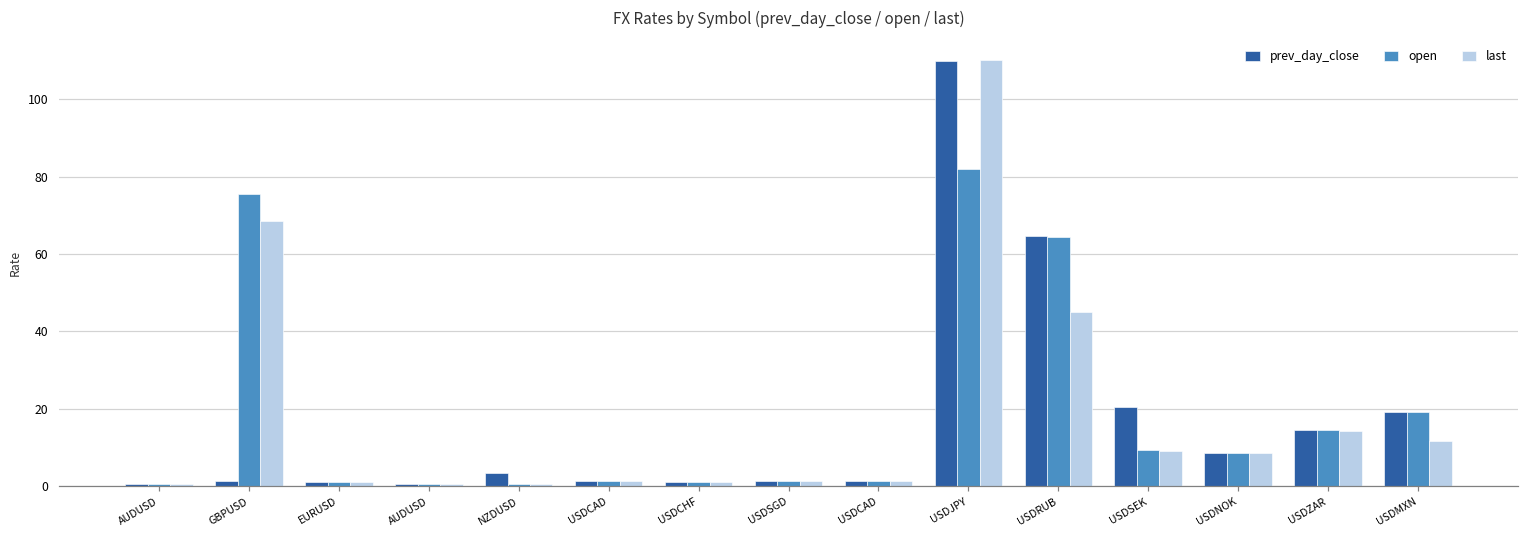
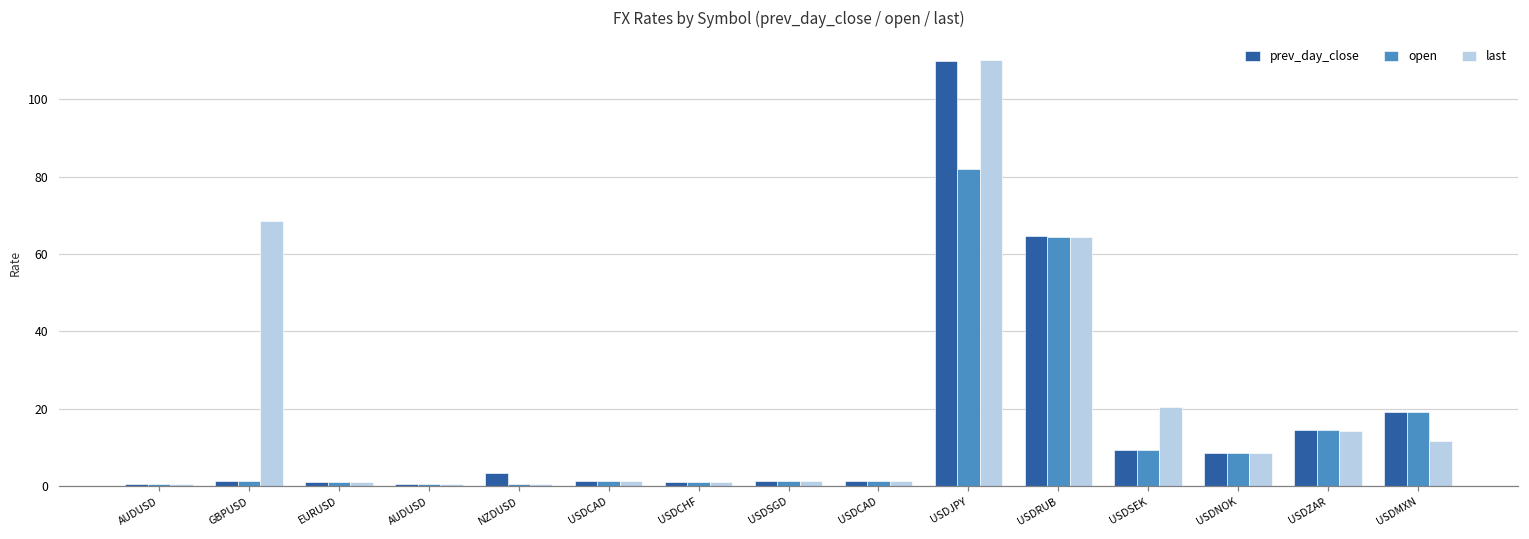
  {
    "prev_day_close": {
      "GBPUSD": 1,
      "EURUSD": 1,
      "NZDUSD": 3,
      "USDCHF": 1,
      "USDSGD": 1,
      "USDJPY": 110,
      "USDRUB": 65,
-     "USDSEK": 20,
+     "USDSEK": 9,
      "USDNOK": 9,
      "USDZAR": 14,
      "USDMXN": 19
    },
    "open": {
-     "GBPUSD": 75,
+     "GBPUSD": 1,
      "EURUSD": 1,
      "USDCHF": 1,
      "USDSGD": 1,
      "USDJPY": 82,
      "USDRUB": 65,
      "USDSEK": 9,
      "USDNOK": 9,
      "USDZAR": 14,
      "USDMXN": 19
    },
    "last": {
      "GBPUSD": 69,
      "EURUSD": 1,
      "USDCHF": 1,
      "USDSGD": 1,
      "USDJPY": 110,
-     "USDRUB": 45,
-     "USDSEK": 9,
+     "USDRUB": 64,
+     "USDSEK": 20,
      "USDNOK": 9,
      "USDZAR": 14,
      "USDMXN": 12
    }
  }
